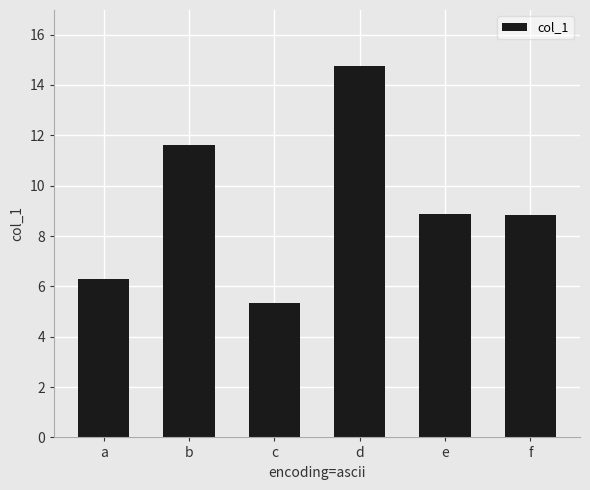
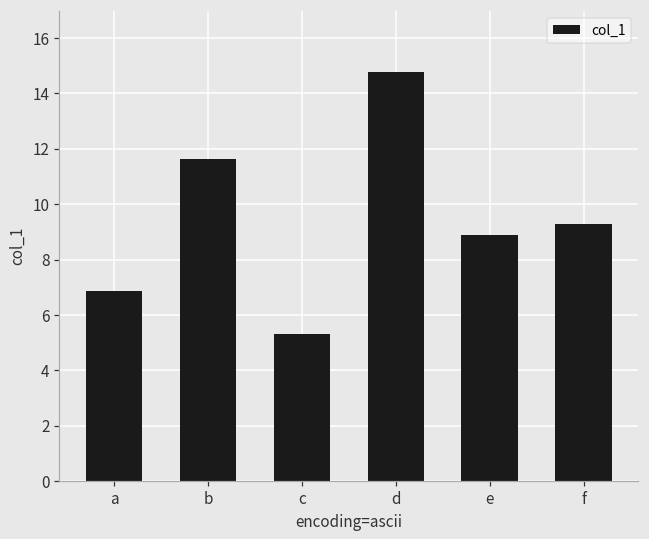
  {
-   "a": 6.3,
+   "a": 6.8,
    "b": 11.6,
    "c": 5.3,
    "d": 14.8,
    "e": 8.9,
-   "f": 8.8
+   "f": 9.3
  }
